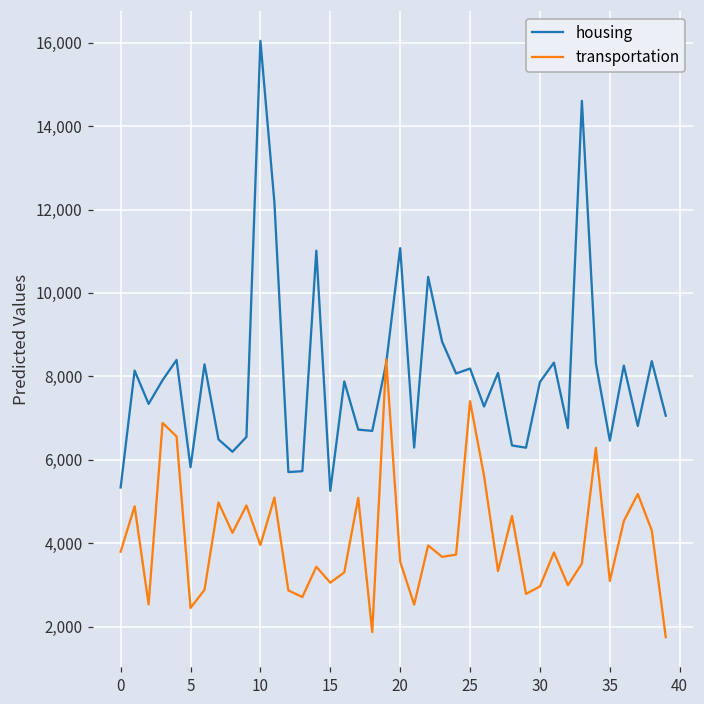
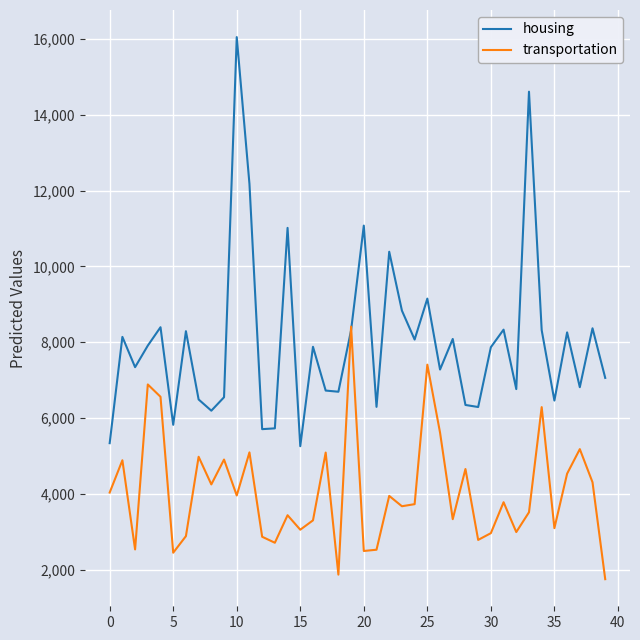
  {
    "housing": {
      "0": "5,300",
      "5": "5,800",
      "10": "16,000",
      "15": "5,300",
      "20": "11,100",
-     "25": "8,200",
+     "25": "9,100",
      "30": "7,900",
      "35": "6,500"
    },
    "transportation": {
-     "0": "3,800",
+     "0": "4,000",
      "5": "2,400",
      "10": "4,000",
      "15": "3,100",
-     "20": "3,600",
+     "20": "2,500",
      "25": "7,400",
      "30": "3,000",
      "35": "3,100"
    }
  }
